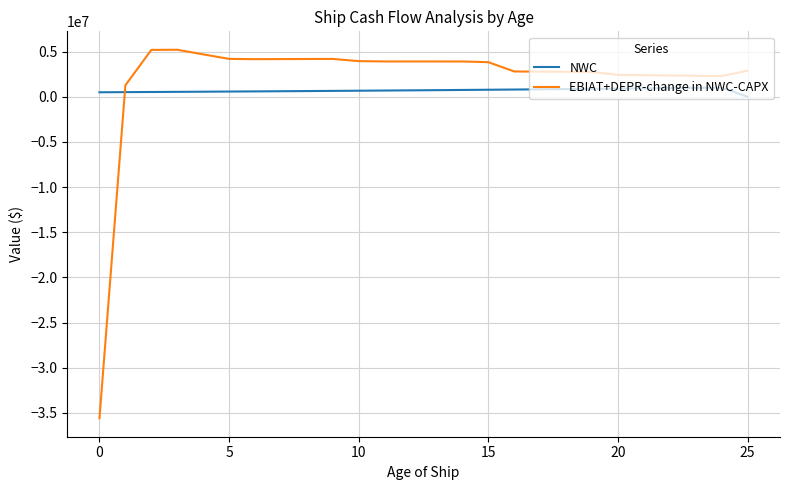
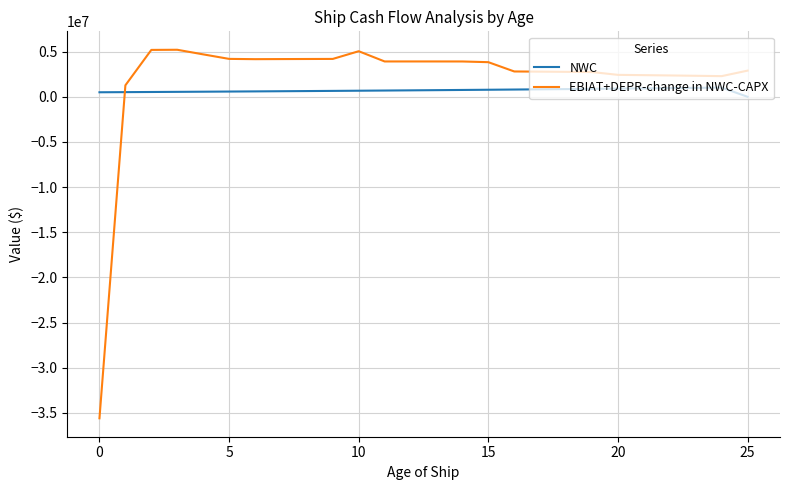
  {
    "NWC": {
      "0": 1000000,
      "5": 1000000,
      "10": 1000000,
      "15": 1000000
    },
    "EBIAT+DEPR-change in NWC-CAPX": {
      "0": -36000000,
      "5": 4000000,
-     "10": 4000000,
+     "10": 5000000,
      "15": 4000000
    }
  }
